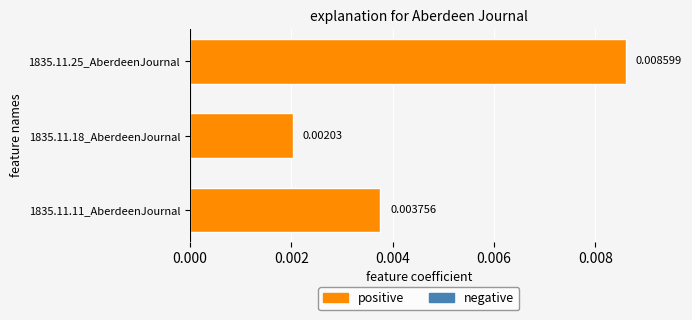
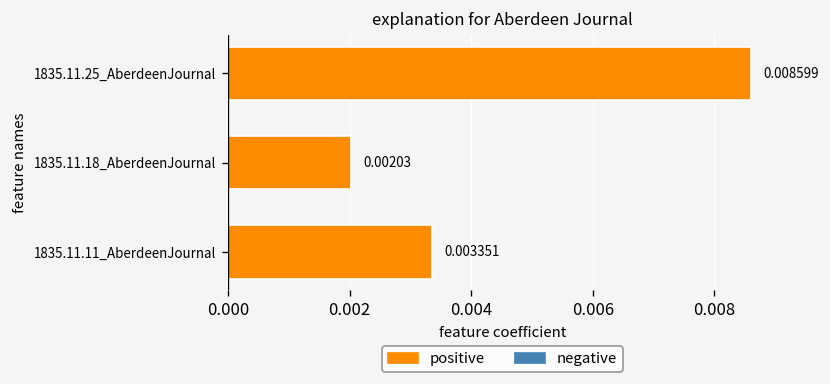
  {
    "1835.11.25_AberdeenJournal": 0.008599,
    "1835.11.18_AberdeenJournal": 0.00203,
-   "1835.11.11_AberdeenJournal": 0.003756
+   "1835.11.11_AberdeenJournal": 0.003351
  }
